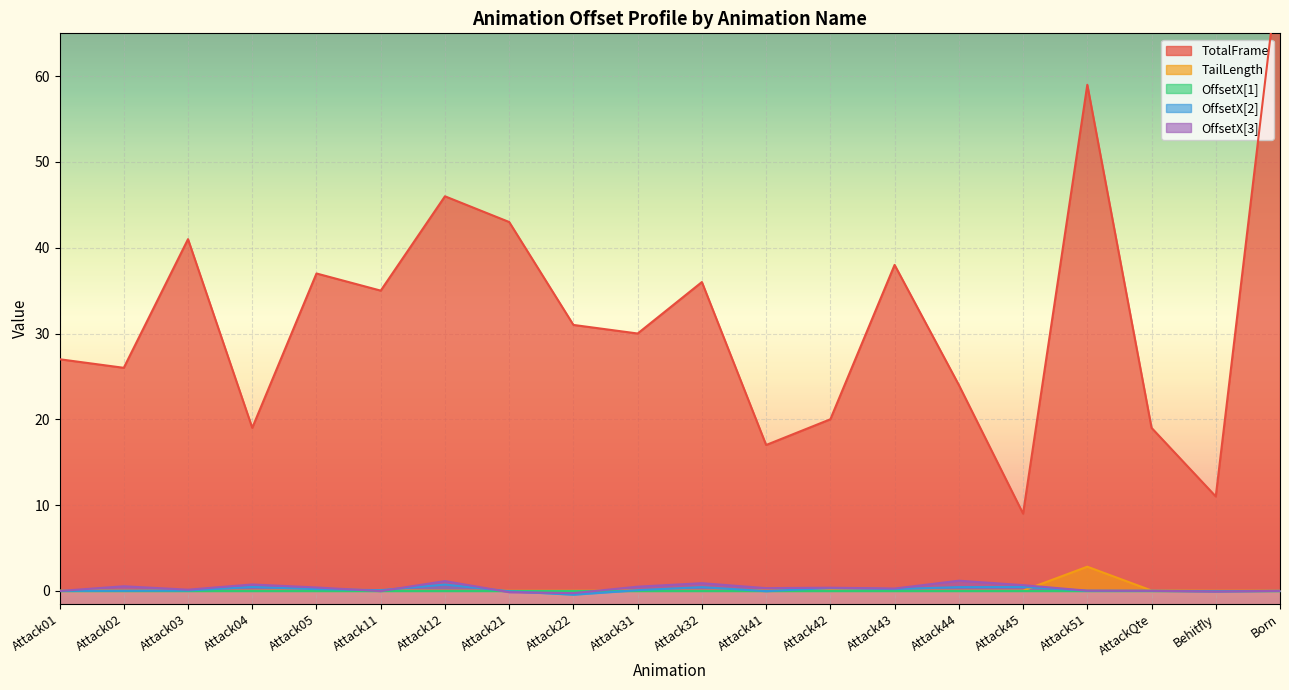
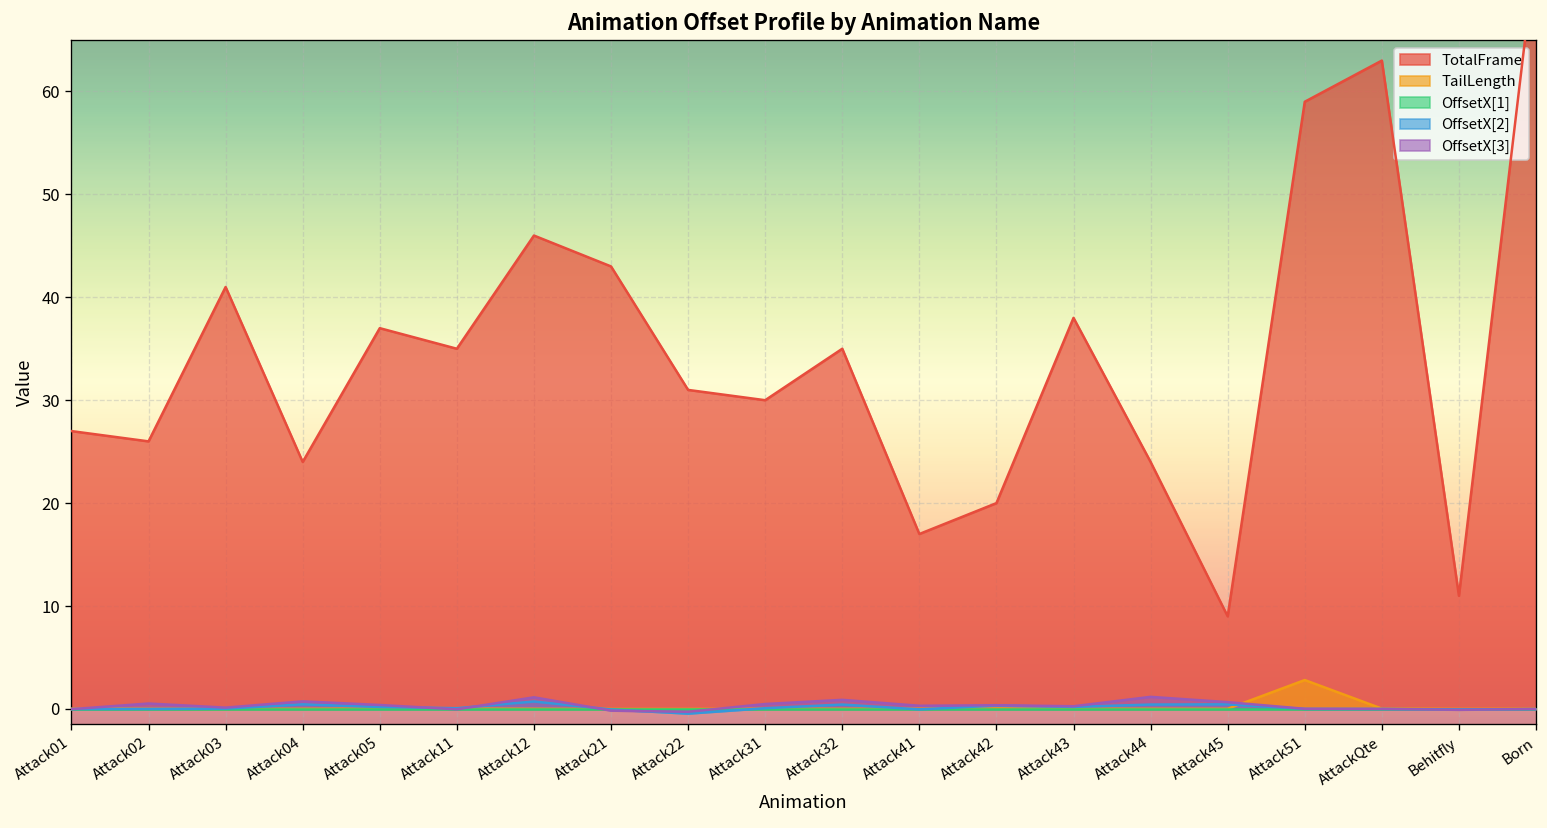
  {
    "TotalFrame": {
      "Attack01": 27,
      "Attack02": 26,
      "Attack03": 41,
-     "Attack04": 19,
+     "Attack04": 24,
      "Attack05": 37,
      "Attack11": 35,
      "Attack12": 46,
      "Attack21": 43,
      "Attack22": 31,
      "Attack31": 30,
-     "Attack32": 36,
+     "Attack32": 35,
      "Attack41": 17,
      "Attack42": 20,
      "Attack43": 38,
      "Attack44": 24,
      "Attack45": 9,
      "Attack51": 59,
-     "AttackQte": 19,
+     "AttackQte": 63,
      "Behitfly": 11
    },
    "TailLength": {
      "Attack51": 3
    }
  }
